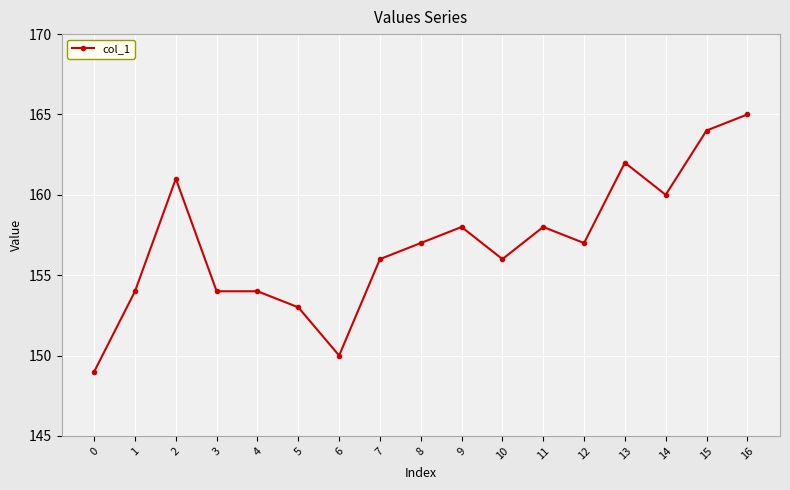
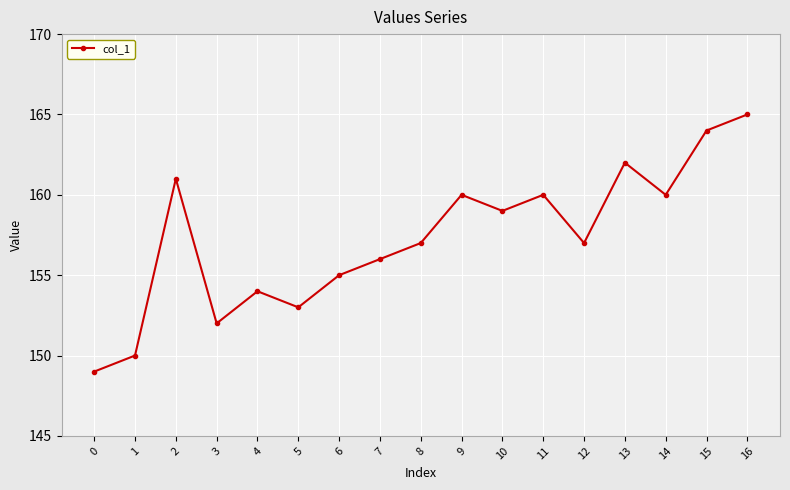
  {
    "0": 149,
-   "1": 154,
+   "1": 150,
    "2": 161,
-   "3": 154,
+   "3": 152,
    "4": 154,
    "5": 153,
-   "6": 150,
+   "6": 155,
    "7": 156,
    "8": 157,
-   "9": 158,
-   "10": 156,
-   "11": 158,
+   "9": 160,
+   "10": 159,
+   "11": 160,
    "12": 157,
    "13": 162,
    "14": 160,
    "15": 164,
    "16": 165
  }
